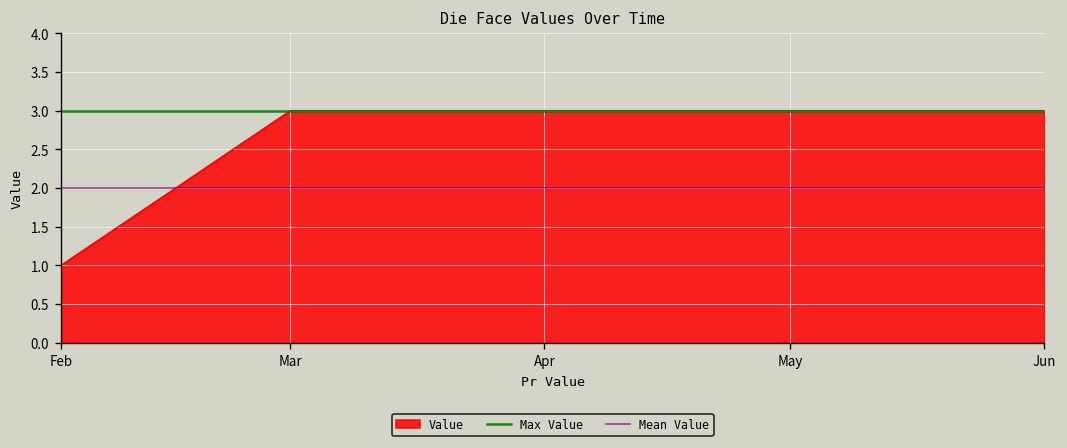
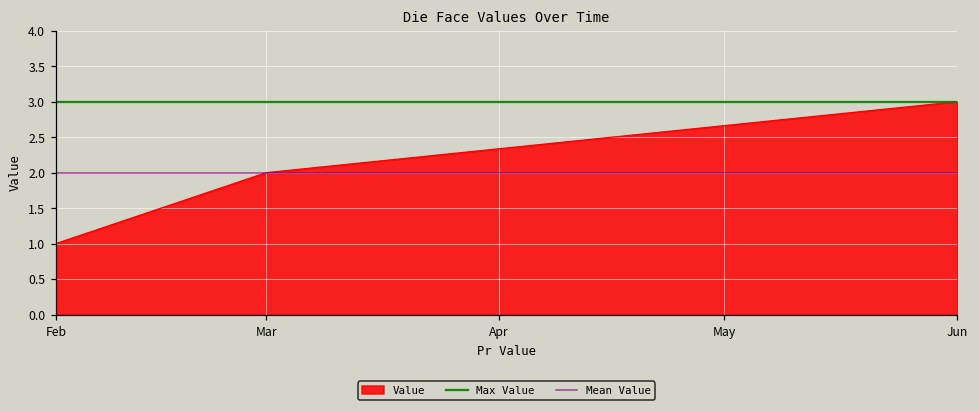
  {
    "Feb": 1,
-   "Mar": 3,
+   "Mar": 2,
    "Jun": 3
  }
